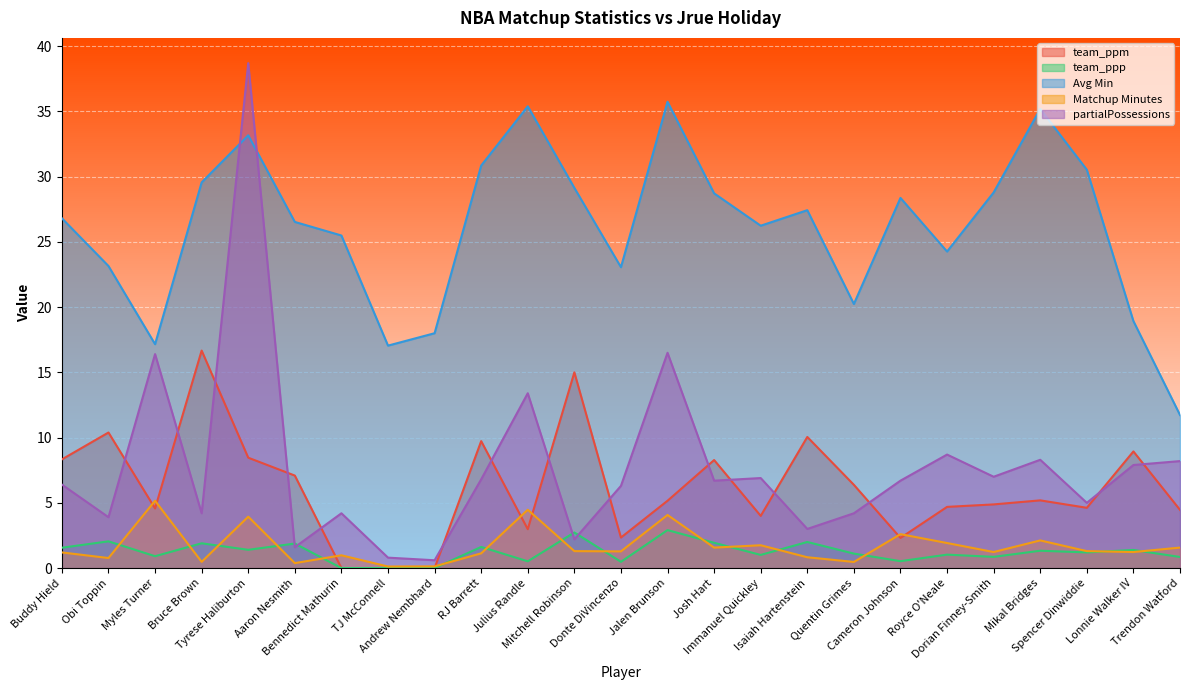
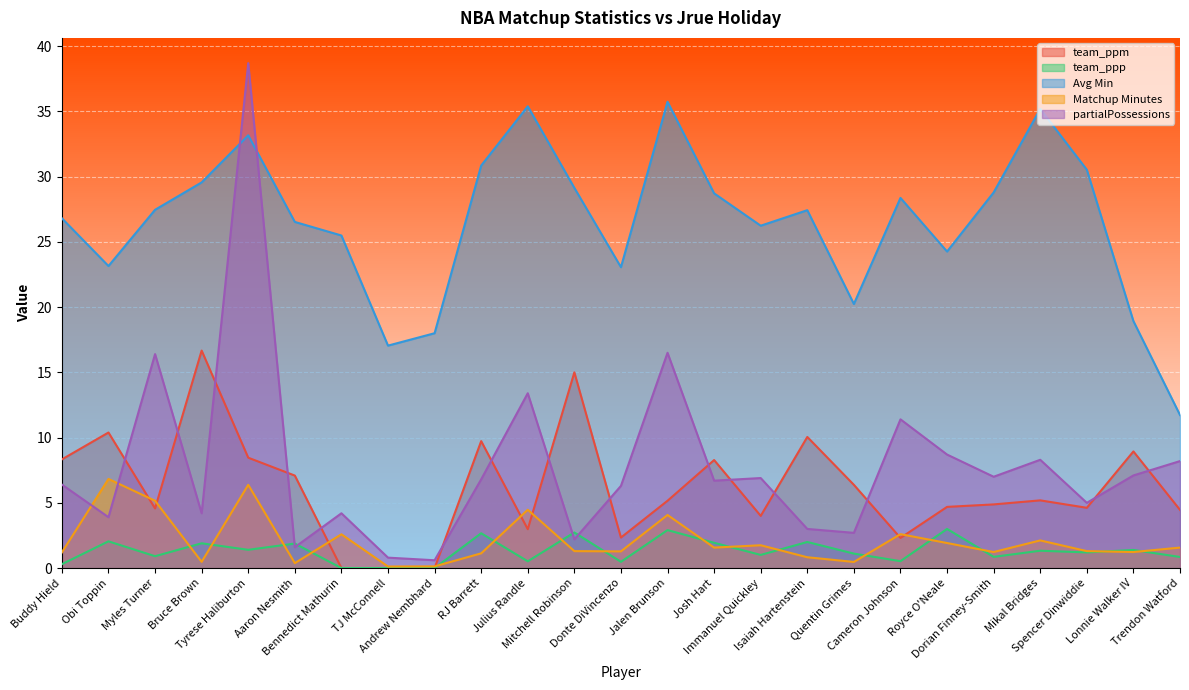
  {
    "team_ppm": {
      "Buddy Hield": 8.3,
      "Obi Toppin": 10.4,
      "Myles Turner": 4.6,
      "Bruce Brown": 16.7,
      "Tyrese Haliburton": 8.5,
      "Aaron Nesmith": 7.1,
      "RJ Barrett": 9.7,
      "Julius Randle": 3.0,
      "Mitchell Robinson": 15.0,
      "Donte DiVincenzo": 2.3,
      "Jalen Brunson": 5.2,
      "Josh Hart": 8.3,
      "Immanuel Quickley": 4.0,
      "Isaiah Hartenstein": 10.1,
      "Quentin Grimes": 6.4,
      "Cameron Johnson": 2.3,
      "Royce O'Neale": 4.7,
      "Dorian Finney-Smith": 4.9,
      "Mikal Bridges": 5.2,
      "Spencer Dinwiddie": 4.6,
      "Lonnie Walker IV": 8.9,
      "Trendon Watford": 4.5
    },
    "team_ppp": {
-     "Buddy Hield": 1.6,
+     "Buddy Hield": 0.3,
      "Obi Toppin": 2.1,
      "Myles Turner": 0.9,
      "Bruce Brown": 1.9,
      "Tyrese Haliburton": 1.4,
      "Aaron Nesmith": 1.9,
-     "RJ Barrett": 1.6,
+     "RJ Barrett": 2.7,
      "Julius Randle": 0.5,
      "Mitchell Robinson": 2.7,
      "Donte DiVincenzo": 0.5,
      "Jalen Brunson": 2.9,
      "Josh Hart": 1.9,
      "Immanuel Quickley": 1.0,
      "Isaiah Hartenstein": 2.0,
      "Quentin Grimes": 1.1,
      "Cameron Johnson": 0.5,
-     "Royce O'Neale": 1.0,
+     "Royce O'Neale": 3.0,
      "Dorian Finney-Smith": 0.9,
      "Mikal Bridges": 1.3,
      "Trendon Watford": 0.9
    },
    "Avg Min": {
      "Buddy Hield": 26.8,
      "Obi Toppin": 23.2,
-     "Myles Turner": 17.2,
+     "Myles Turner": 27.5,
      "Bruce Brown": 29.6,
      "Tyrese Haliburton": 33.2,
      "Aaron Nesmith": 26.5,
      "Bennedict Mathurin": 25.5,
      "TJ McConnell": 17.1,
      "Andrew Nembhard": 18.0,
      "RJ Barrett": 30.9,
      "Julius Randle": 35.4,
      "Mitchell Robinson": 29.1,
      "Donte DiVincenzo": 23.1,
      "Jalen Brunson": 35.7,
      "Josh Hart": 28.7,
      "Immanuel Quickley": 26.2,
      "Isaiah Hartenstein": 27.4,
      "Quentin Grimes": 20.2,
      "Cameron Johnson": 28.4,
      "Royce O'Neale": 24.3,
      "Dorian Finney-Smith": 28.8,
      "Spencer Dinwiddie": 30.5,
      "Lonnie Walker IV": 18.9,
      "Trendon Watford": 11.7
    },
    "Matchup Minutes": {
      "Buddy Hield": 1.2,
-     "Obi Toppin": 0.8,
+     "Obi Toppin": 6.8,
      "Myles Turner": 5.2,
      "Bruce Brown": 0.5,
-     "Tyrese Haliburton": 3.9,
+     "Tyrese Haliburton": 6.4,
      "Aaron Nesmith": 0.4,
-     "Bennedict Mathurin": 1.0,
+     "Bennedict Mathurin": 2.6,
      "RJ Barrett": 1.1,
      "Julius Randle": 4.5,
      "Mitchell Robinson": 1.3,
      "Donte DiVincenzo": 1.3,
      "Jalen Brunson": 4.1,
      "Josh Hart": 1.6,
      "Immanuel Quickley": 1.8,
      "Isaiah Hartenstein": 0.8,
      "Quentin Grimes": 0.5,
      "Cameron Johnson": 2.6,
      "Royce O'Neale": 1.9,
      "Dorian Finney-Smith": 1.2,
      "Mikal Bridges": 2.1,
      "Trendon Watford": 1.6
    },
    "partialPossessions": {
      "Buddy Hield": 6.4,
      "Obi Toppin": 3.9,
      "Myles Turner": 16.4,
      "Bruce Brown": 4.2,
      "Tyrese Haliburton": 38.7,
      "Aaron Nesmith": 1.6,
      "Bennedict Mathurin": 4.2,
      "TJ McConnell": 0.8,
      "Andrew Nembhard": 0.6,
      "RJ Barrett": 6.8,
      "Julius Randle": 13.4,
      "Mitchell Robinson": 2.2,
      "Donte DiVincenzo": 6.3,
      "Jalen Brunson": 16.5,
      "Josh Hart": 6.7,
      "Immanuel Quickley": 6.9,
      "Isaiah Hartenstein": 3.0,
-     "Quentin Grimes": 4.2,
-     "Cameron Johnson": 6.7,
+     "Quentin Grimes": 2.7,
+     "Cameron Johnson": 11.4,
      "Royce O'Neale": 8.7,
      "Dorian Finney-Smith": 7.0,
      "Mikal Bridges": 8.3,
      "Spencer Dinwiddie": 5.0,
-     "Lonnie Walker IV": 7.9,
+     "Lonnie Walker IV": 7.1,
      "Trendon Watford": 8.2
    }
  }
